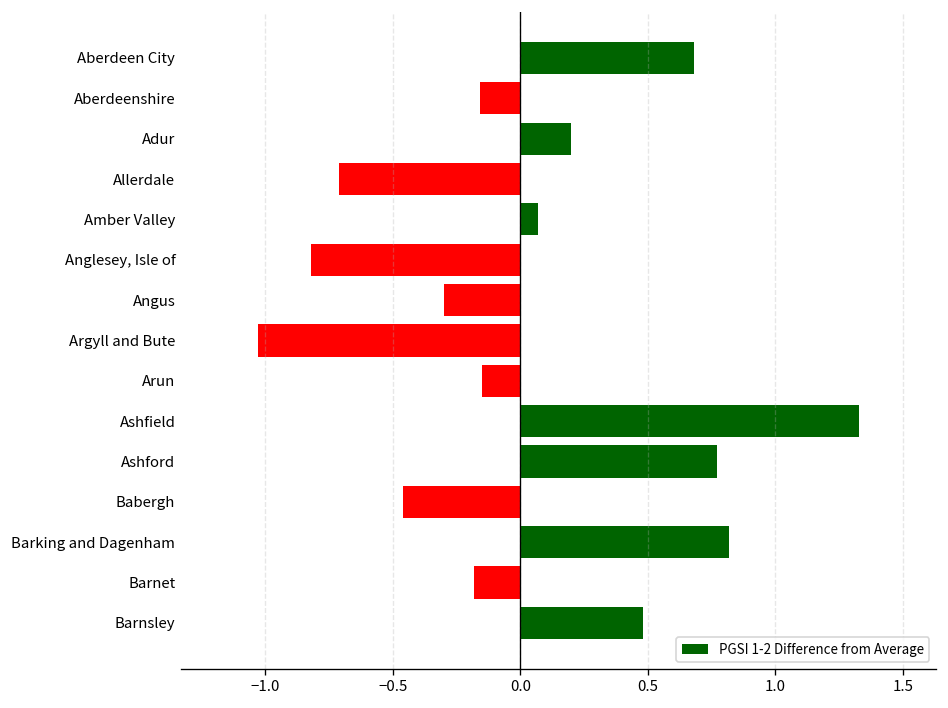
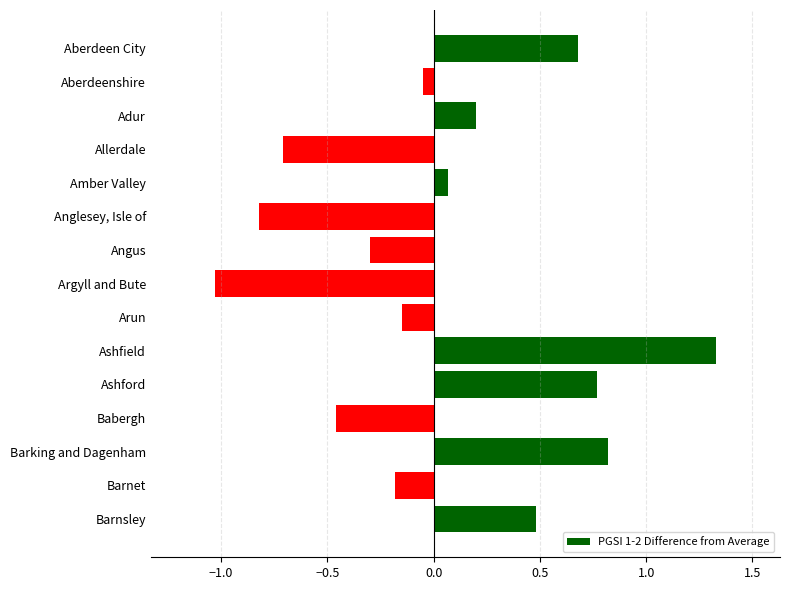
  {
    "Aberdeen City": 0.68,
-   "Aberdeenshire": -0.16,
+   "Aberdeenshire": -0.05,
    "Adur": 0.20,
    "Allerdale": -0.71,
    "Amber Valley": 0.07,
    "Anglesey, Isle of": -0.82,
    "Angus": -0.30,
    "Argyll and Bute": -1.03,
    "Arun": -0.15,
    "Ashfield": 1.33,
    "Ashford": 0.77,
    "Babergh": -0.46,
    "Barking and Dagenham": 0.82,
    "Barnet": -0.18,
    "Barnsley": 0.48
  }
